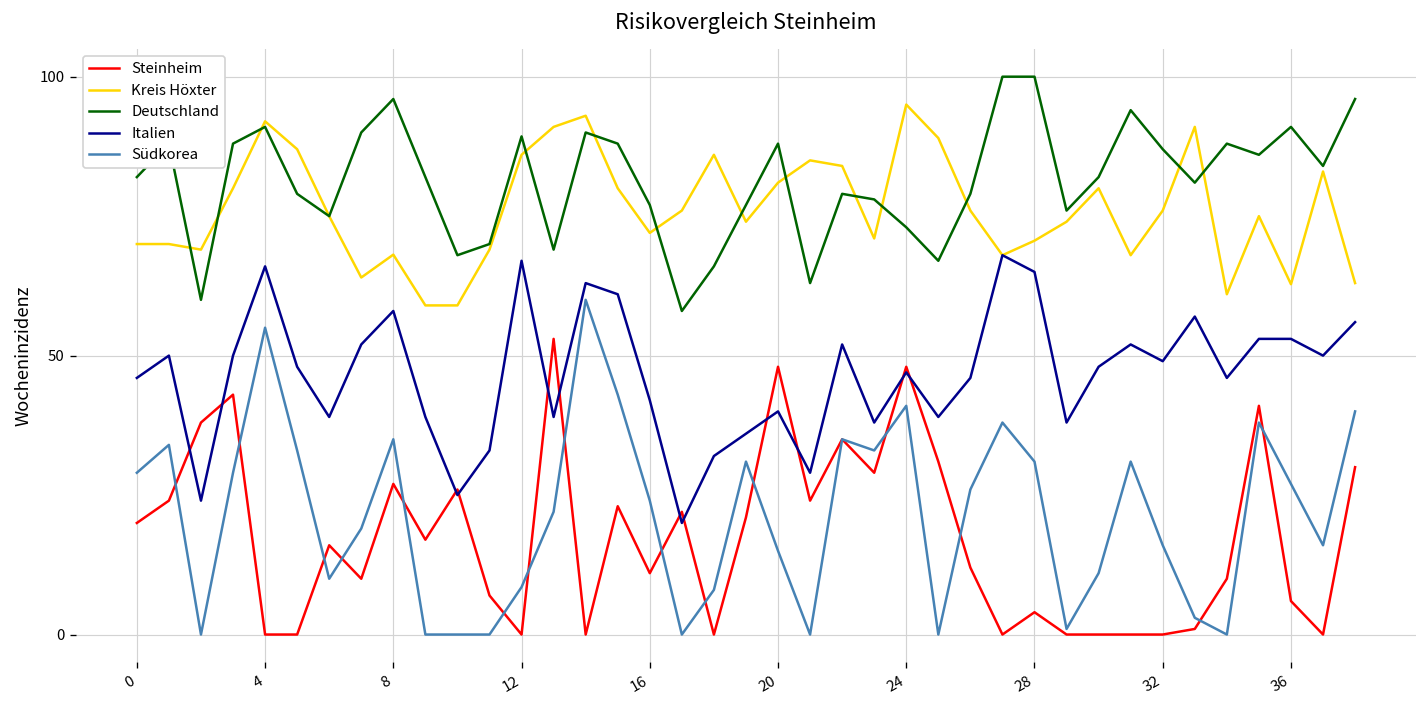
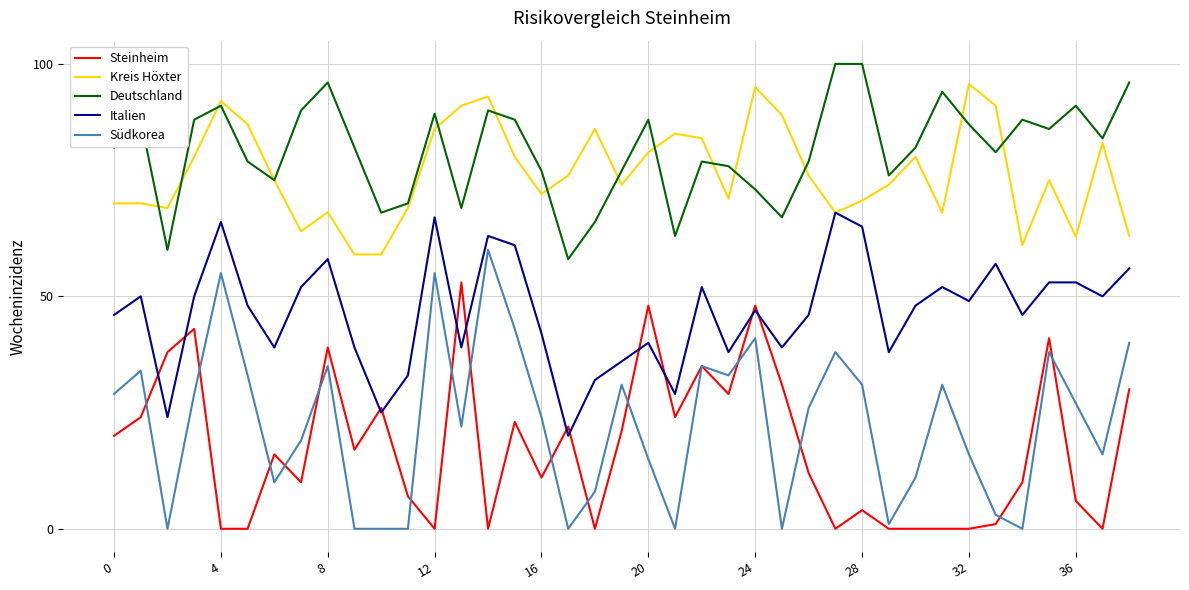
  {
    "Steinheim": {
      "0": 20,
      "4": 0,
-     "8": 27,
+     "8": 39,
      "12": 0,
      "16": 11,
      "20": 48,
      "24": 48,
      "28": 4,
      "32": 0,
      "36": 6
    },
    "Kreis Höxter": {
      "0": 70,
      "4": 92,
      "8": 68,
      "12": 86,
      "16": 72,
      "20": 81,
      "24": 95,
      "28": 71,
-     "32": 76,
+     "32": 96,
      "36": 63
    },
    "Deutschland": {
      "0": 82,
      "4": 91,
      "8": 96,
      "12": 89,
      "16": 77,
      "20": 88,
      "24": 73,
      "28": 100,
      "32": 87,
      "36": 91
    },
    "Italien": {
      "0": 46,
      "4": 66,
      "8": 58,
      "12": 67,
      "16": 42,
      "20": 40,
      "24": 47,
      "28": 65,
      "32": 49,
      "36": 53
    },
    "Südkorea": {
      "0": 29,
      "4": 55,
      "8": 35,
-     "12": 9,
+     "12": 55,
      "16": 24,
      "20": 15,
      "24": 41,
      "28": 31,
      "32": 16,
      "36": 27
    }
  }
